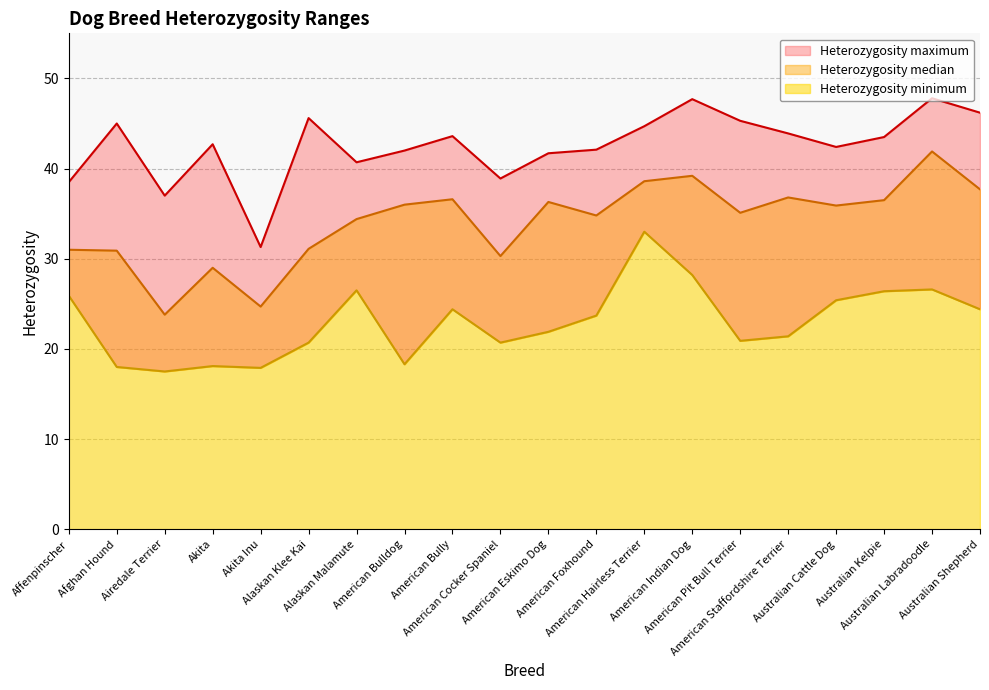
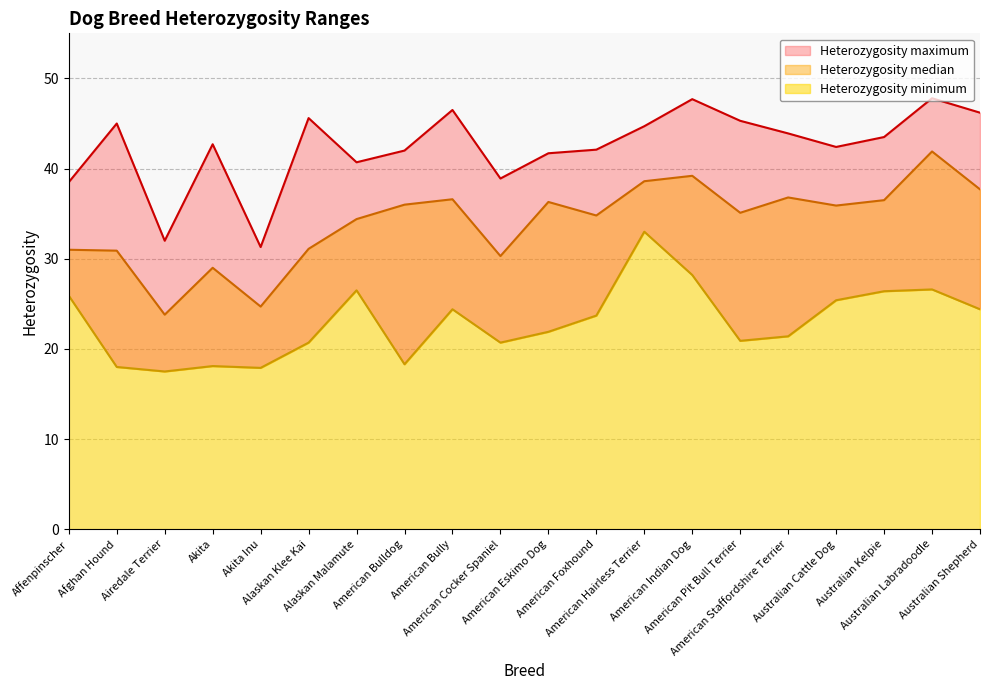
  {
    "Heterozygosity maximum": {
      "Affenpinscher": 39,
      "Afghan Hound": 45,
-     "Airedale Terrier": 37,
+     "Airedale Terrier": 32,
      "Akita": 43,
      "Akita Inu": 31,
      "Alaskan Klee Kai": 46,
      "Alaskan Malamute": 41,
      "American Bulldog": 42,
-     "American Bully": 44,
+     "American Bully": 47,
      "American Cocker Spaniel": 39,
      "American Eskimo Dog": 42,
      "American Foxhound": 42,
      "American Hairless Terrier": 45,
      "American Indian Dog": 48,
      "American Pit Bull Terrier": 45,
      "American Staffordshire Terrier": 44,
      "Australian Cattle Dog": 42,
      "Australian Kelpie": 44,
      "Australian Shepherd": 46
    }
  }
